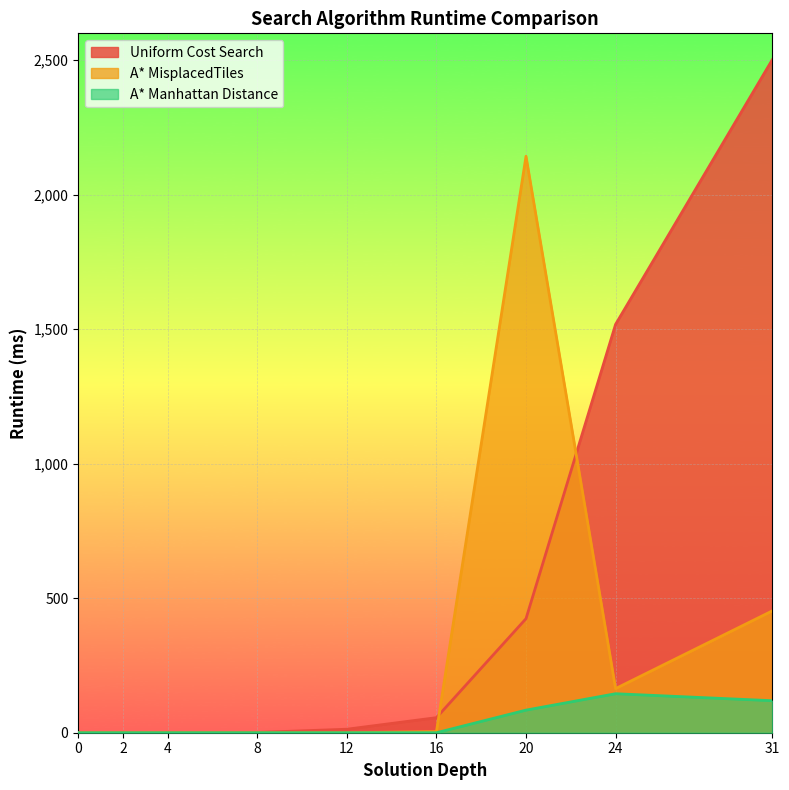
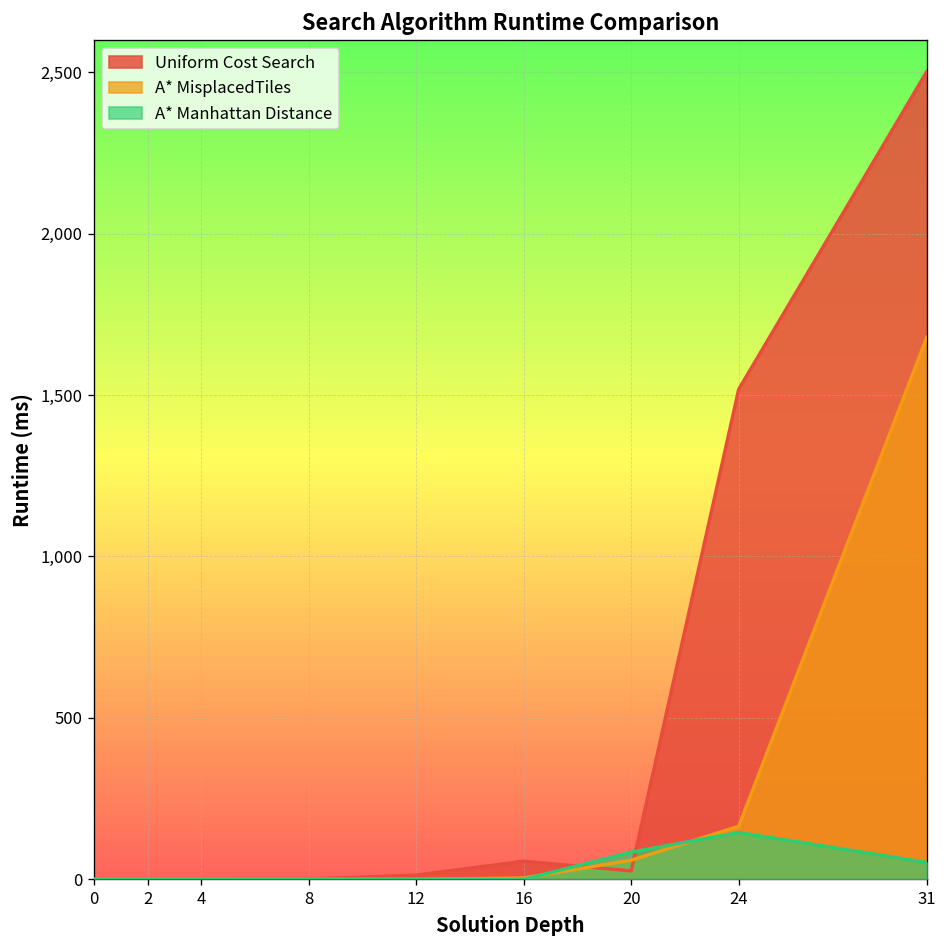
  {
    "Uniform Cost Search": {
      "12": "10",
      "16": "60",
-     "20": "420",
+     "20": "30",
      "24": "1,520",
      "31": "2,500"
    },
    "A* MisplacedTiles": {
-     "20": "2,140",
+     "20": "60",
      "24": "160",
-     "31": "450"
+     "31": "1,680"
    },
    "A* Manhattan Distance": {
      "20": "80",
      "24": "150",
-     "31": "120"
+     "31": "50"
    }
  }
